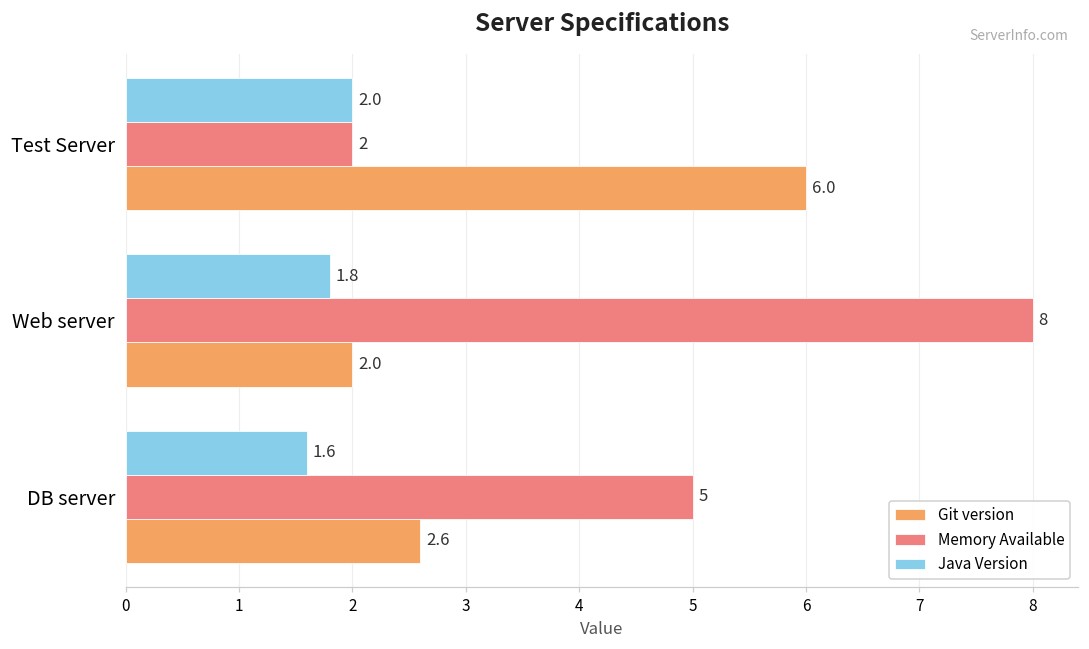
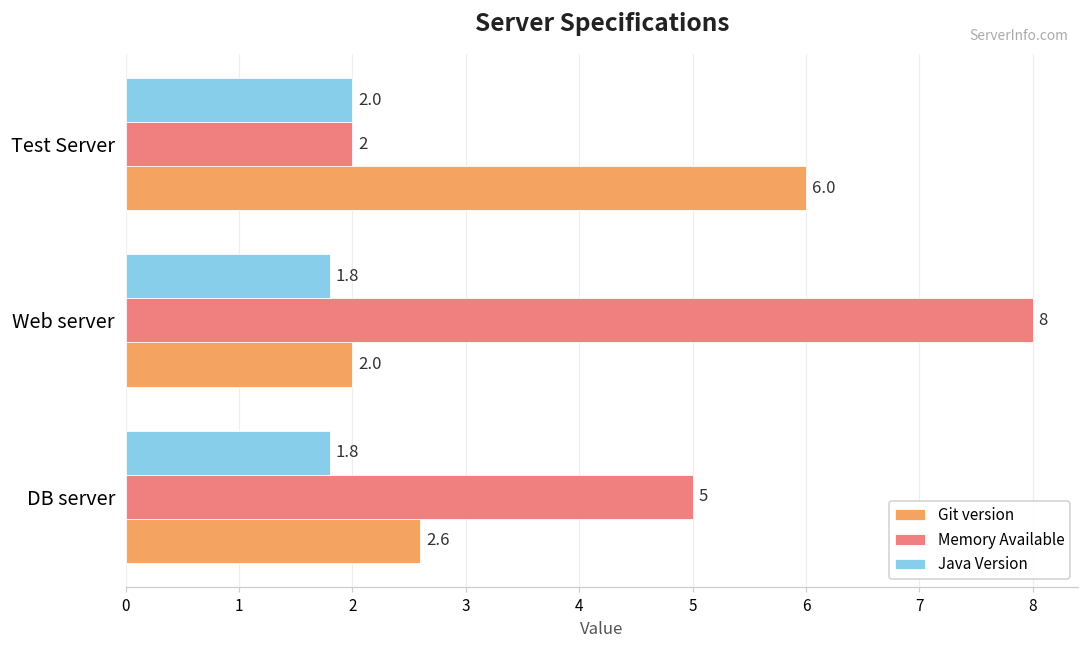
  {
    "Java Version": {
      "Test Server": 2.0,
      "Web server": 1.8,
-     "DB server": 1.6
+     "DB server": 1.8
    }
  }
